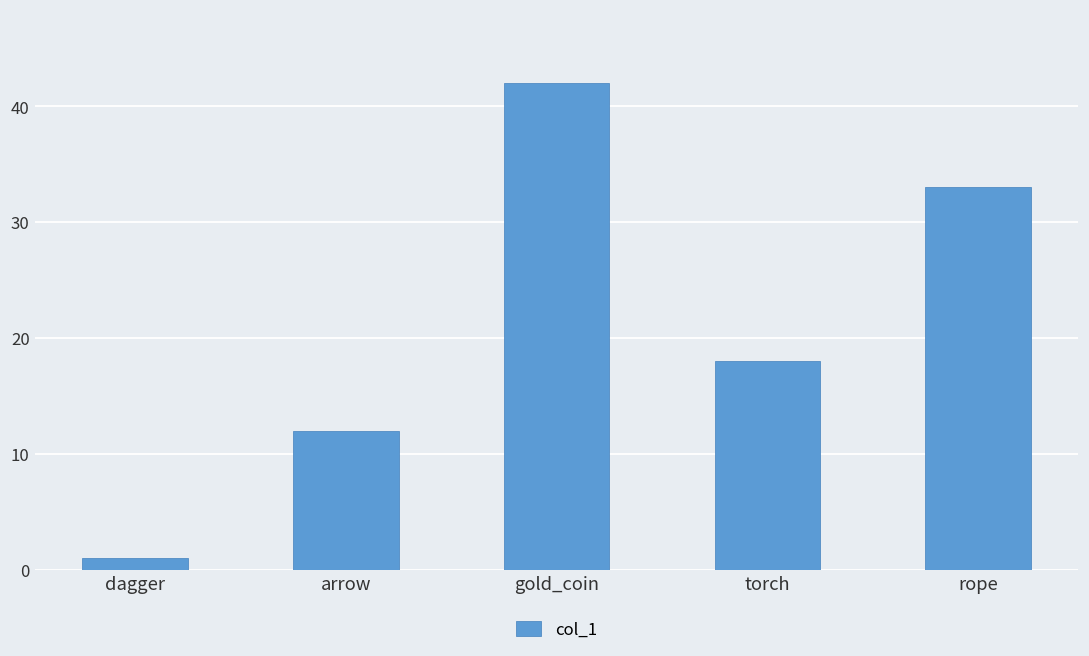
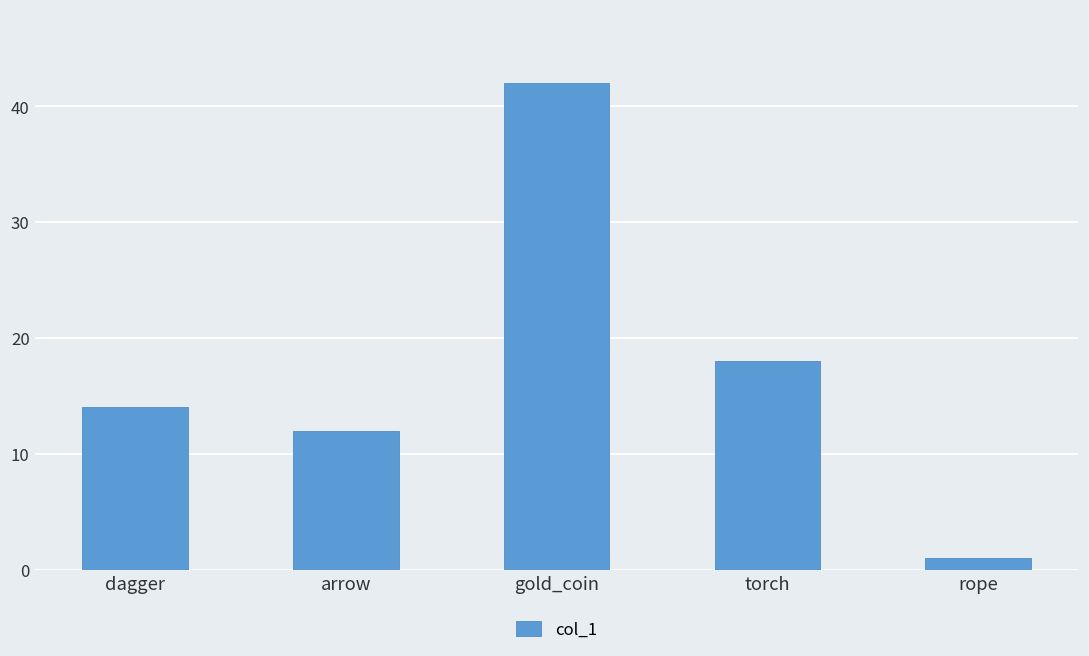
  {
-   "dagger": 1,
+   "dagger": 14,
    "arrow": 12,
    "gold_coin": 42,
    "torch": 18,
-   "rope": 33
+   "rope": 1
  }
